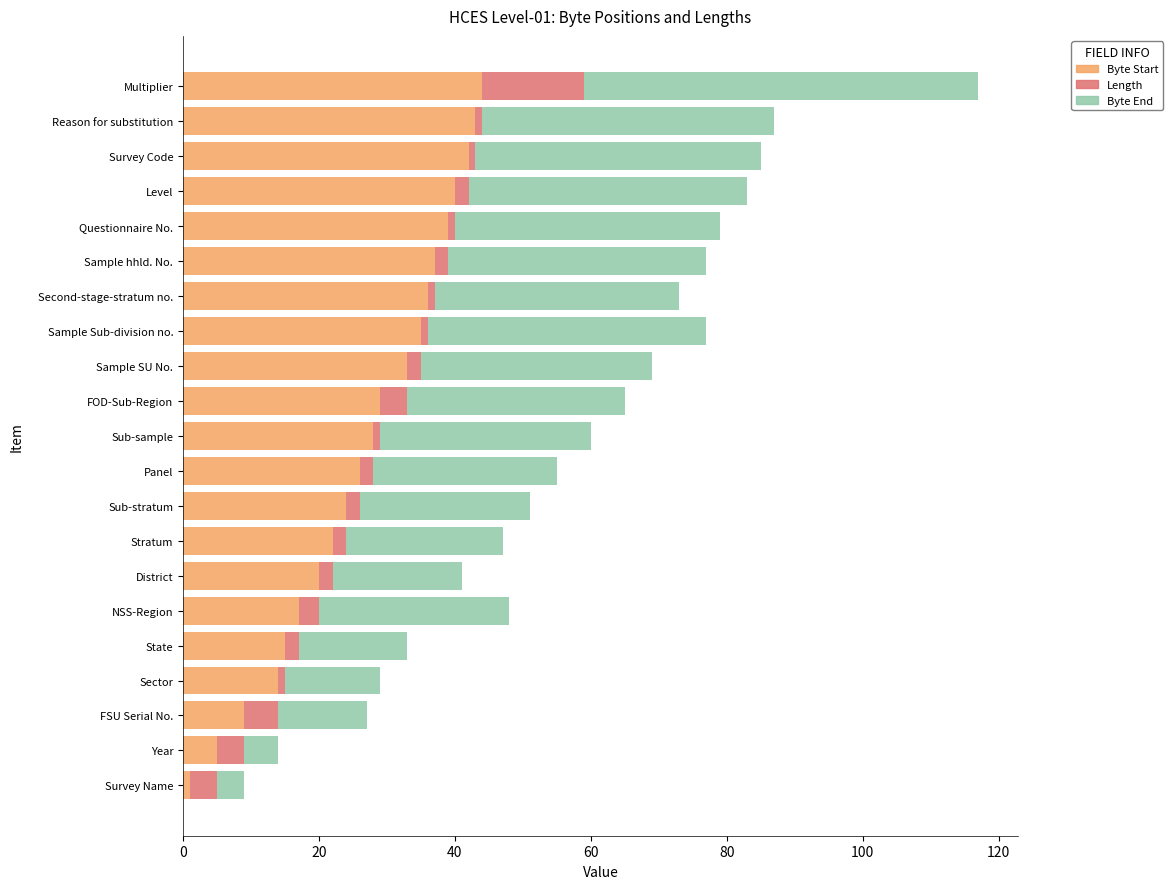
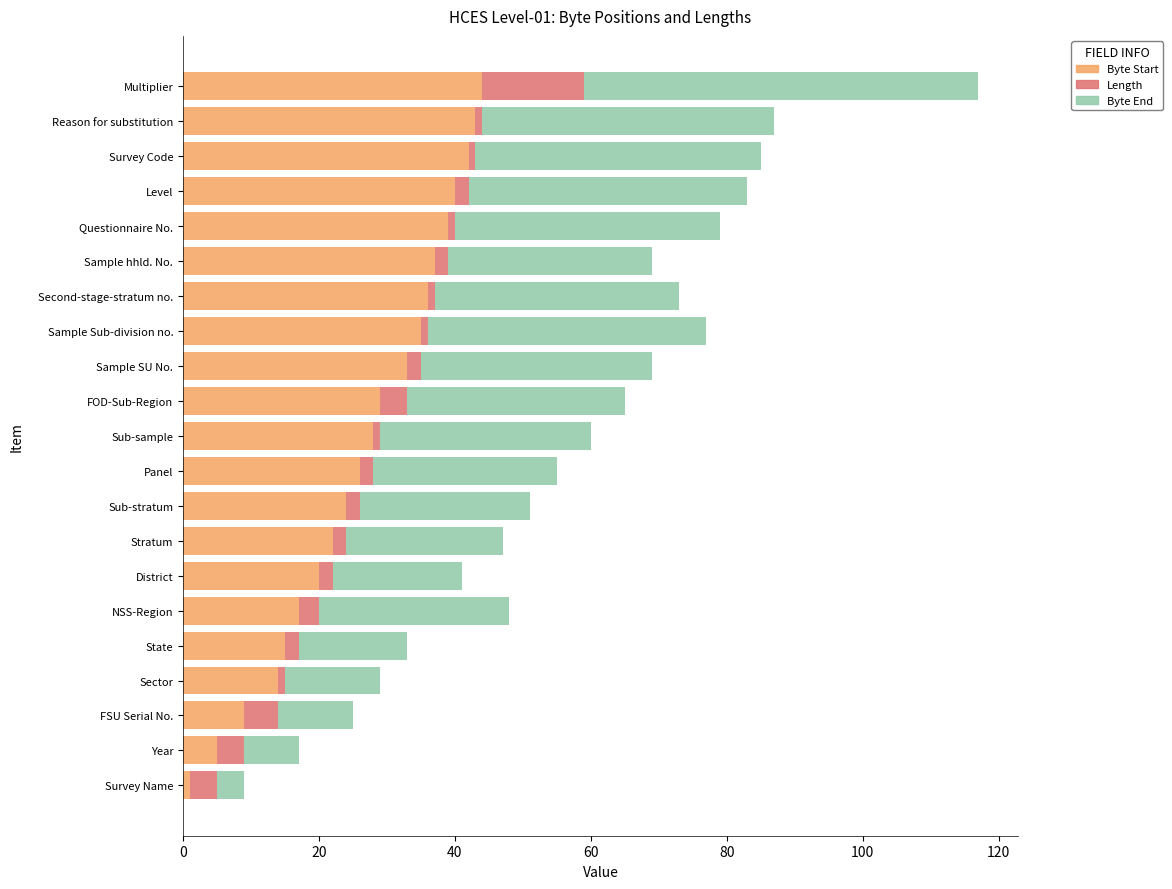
  {
    "Byte End": {
      "Multiplier": 58,
      "Reason for substitution": 43,
      "Survey Code": 42,
      "Level": 41,
      "Questionnaire No.": 39,
-     "Sample hhld. No.": 38,
+     "Sample hhld. No.": 30,
      "Second-stage-stratum no.": 36,
      "Sample Sub-division no.": 41,
      "Sample SU No.": 34,
      "FOD-Sub-Region": 32,
      "Sub-sample": 31,
      "Panel": 27,
      "Sub-stratum": 25,
      "Stratum": 23,
      "District": 19,
      "NSS-Region": 28,
      "State": 16,
      "Sector": 14,
-     "FSU Serial No.": 13,
-     "Year": 5,
+     "FSU Serial No.": 11,
+     "Year": 8,
      "Survey Name": 4
    }
  }
